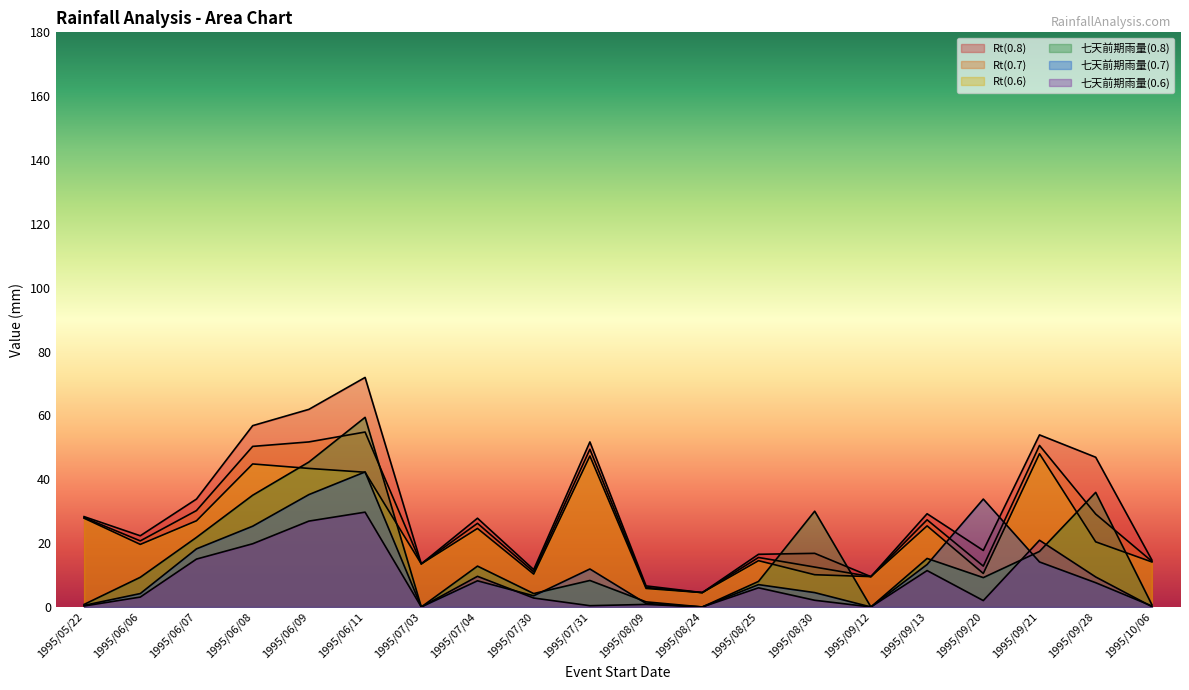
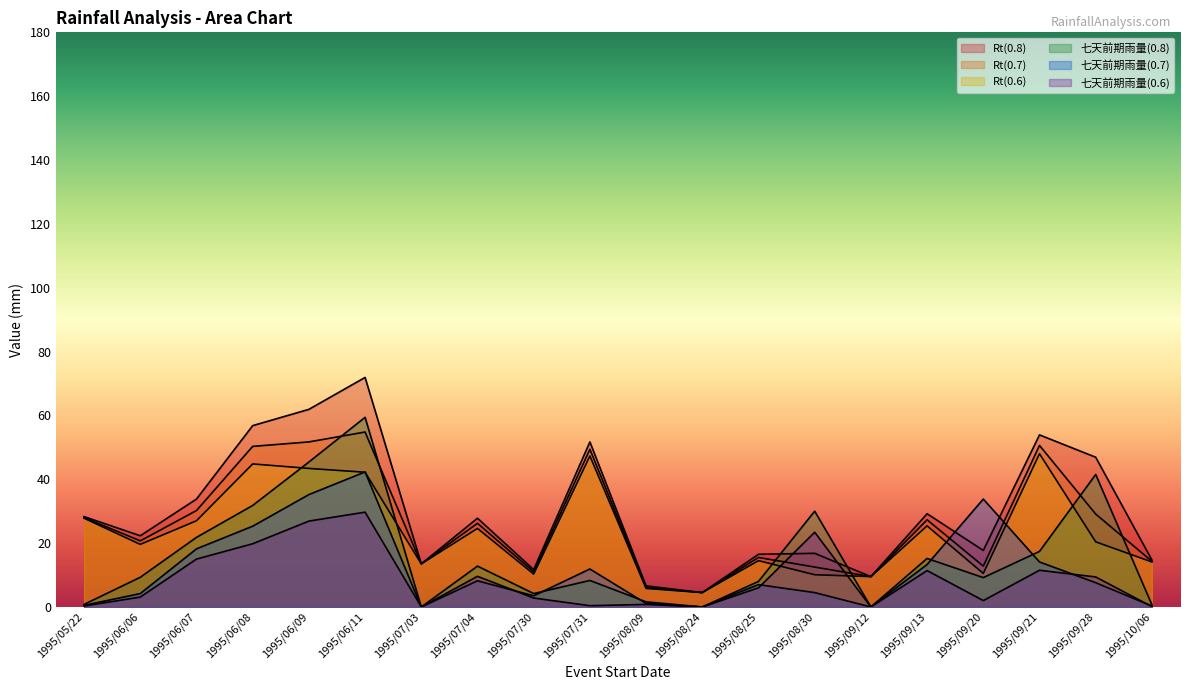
  {
    "七天前期雨量(0.8)": {
      "1995/06/06": 9,
      "1995/06/07": 22,
-     "1995/06/08": 35,
+     "1995/06/08": 32,
      "1995/06/09": 45,
      "1995/06/11": 59,
      "1995/07/04": 13,
      "1995/07/31": 8,
      "1995/08/25": 8,
      "1995/08/30": 30,
      "1995/09/13": 15,
      "1995/09/20": 9,
      "1995/09/21": 17,
-     "1995/09/28": 36
+     "1995/09/28": 42
    },
    "七天前期雨量(0.7)": {
      "1995/06/06": 4,
      "1995/06/07": 18,
      "1995/06/08": 25,
      "1995/06/09": 35,
      "1995/07/04": 8,
      "1995/07/31": 12,
      "1995/08/25": 7,
      "1995/08/30": 5,
      "1995/09/13": 13,
      "1995/09/20": 34,
      "1995/09/21": 14,
      "1995/09/28": 8
    },
    "七天前期雨量(0.6)": {
      "1995/06/06": 3,
      "1995/06/07": 15,
      "1995/06/08": 20,
      "1995/06/09": 27,
      "1995/06/11": 30,
      "1995/07/04": 10,
      "1995/07/31": 0,
      "1995/08/25": 6,
-     "1995/08/30": 2,
+     "1995/08/30": 23,
      "1995/09/13": 11,
      "1995/09/20": 2,
-     "1995/09/21": 21,
+     "1995/09/21": 12,
      "1995/09/28": 9
    }
  }
